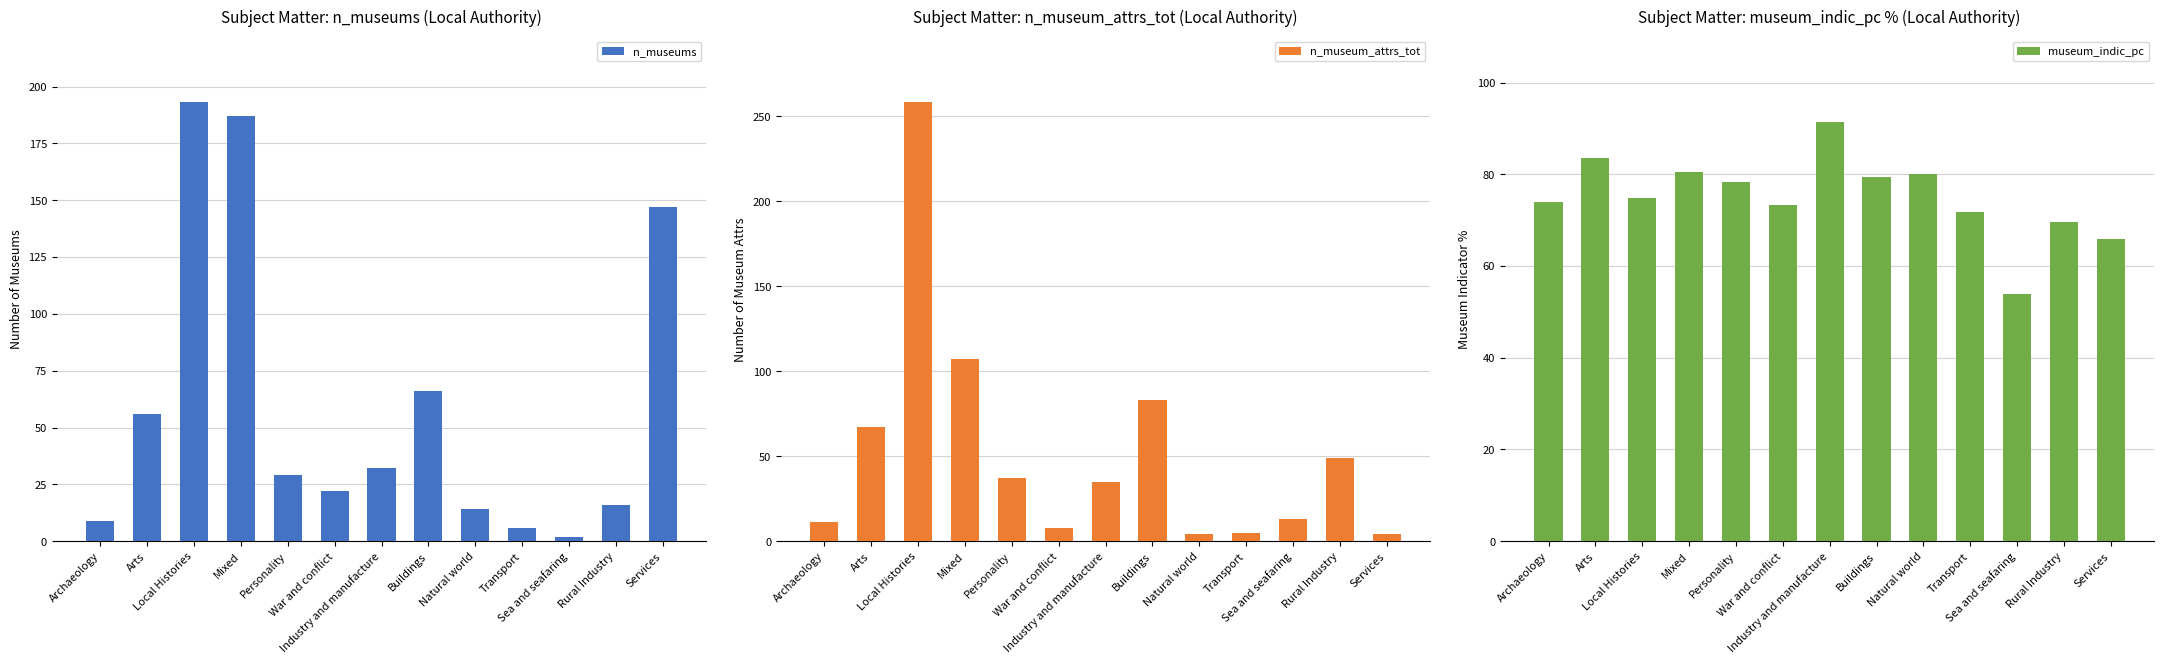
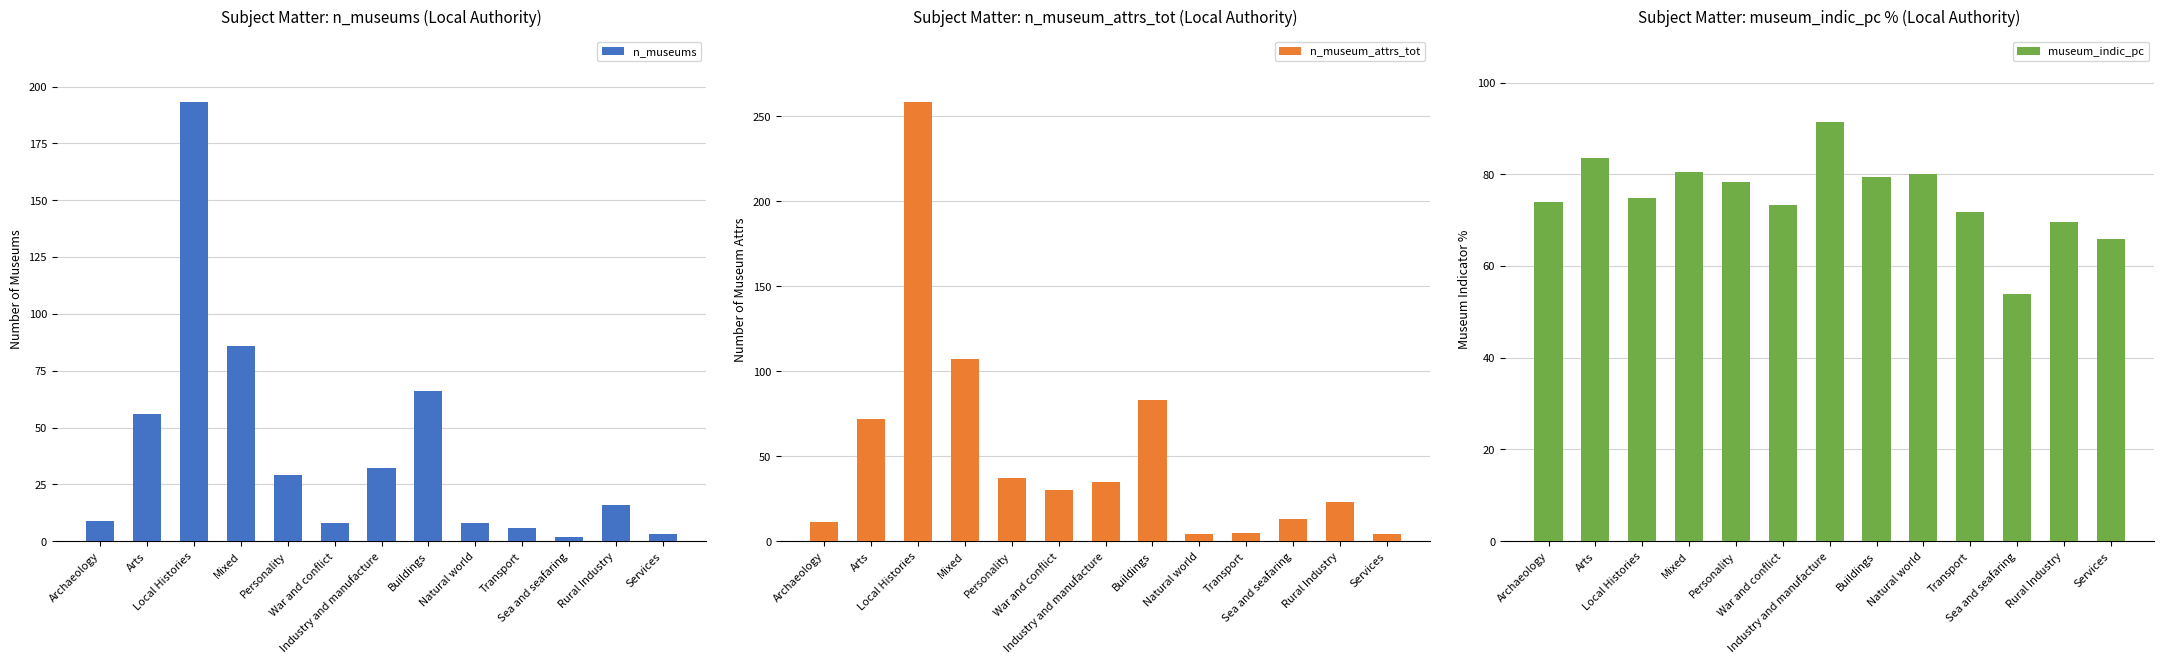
  {
    "Subject Matter: n_museums (Local Authority)": {
      "Archaeology": 9,
      "Arts": 56,
      "Local Histories": 193,
-     "Mixed": 187,
+     "Mixed": 86,
      "Personality": 29,
-     "War and conflict": 22,
+     "War and conflict": 8,
      "Industry and manufacture": 32,
      "Buildings": 66,
-     "Natural world": 14,
+     "Natural world": 8,
      "Transport": 6,
      "Sea and seafaring": 2,
      "Rural Industry": 16,
-     "Services": 147
+     "Services": 3
    },
    "Subject Matter: n_museum_attrs_tot (Local Authority)": {
      "Archaeology": 11,
-     "Arts": 67,
+     "Arts": 72,
      "Local Histories": 258,
      "Mixed": 107,
      "Personality": 37,
-     "War and conflict": 8,
+     "War and conflict": 30,
      "Industry and manufacture": 35,
      "Buildings": 83,
      "Natural world": 4,
      "Transport": 5,
      "Sea and seafaring": 13,
-     "Rural Industry": 49,
+     "Rural Industry": 23,
      "Services": 4
    },
    "Subject Matter: museum_indic_pc % (Local Authority)": {
      "Archaeology": 74,
      "Arts": 84,
      "Local Histories": 75,
      "Mixed": 80,
      "Personality": 78,
      "War and conflict": 73,
      "Industry and manufacture": 91,
      "Buildings": 80,
      "Natural world": 80,
      "Transport": 72,
      "Sea and seafaring": 54,
      "Rural Industry": 70,
      "Services": 66
    }
  }
